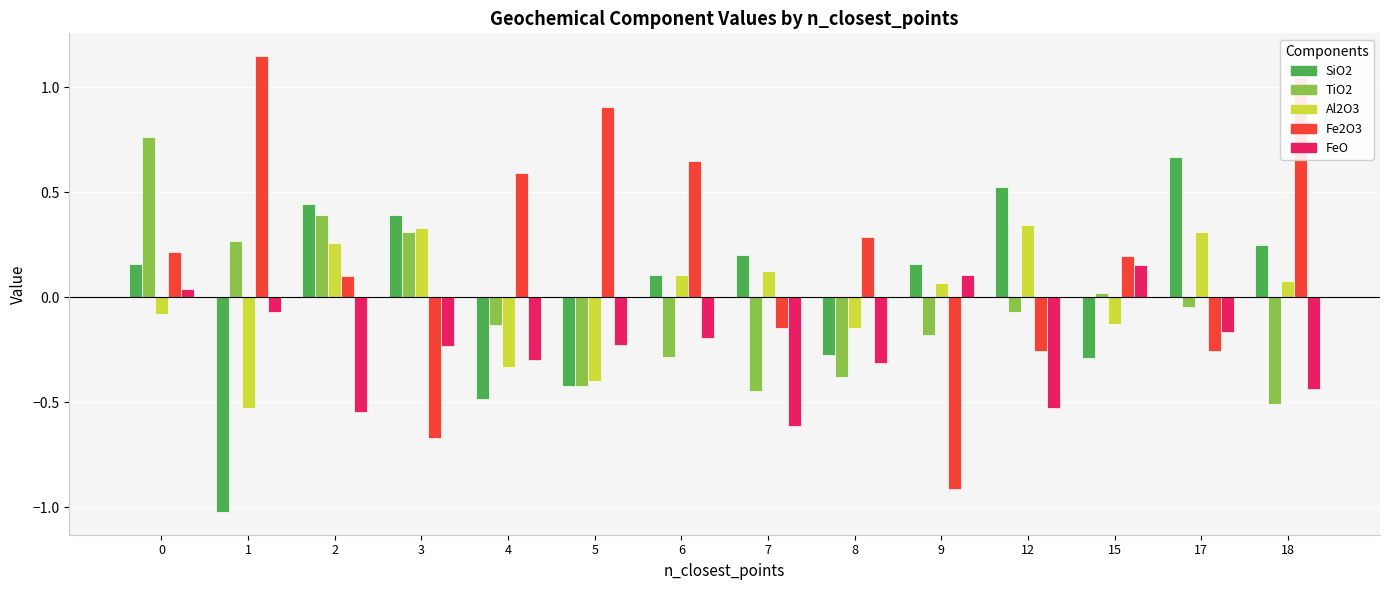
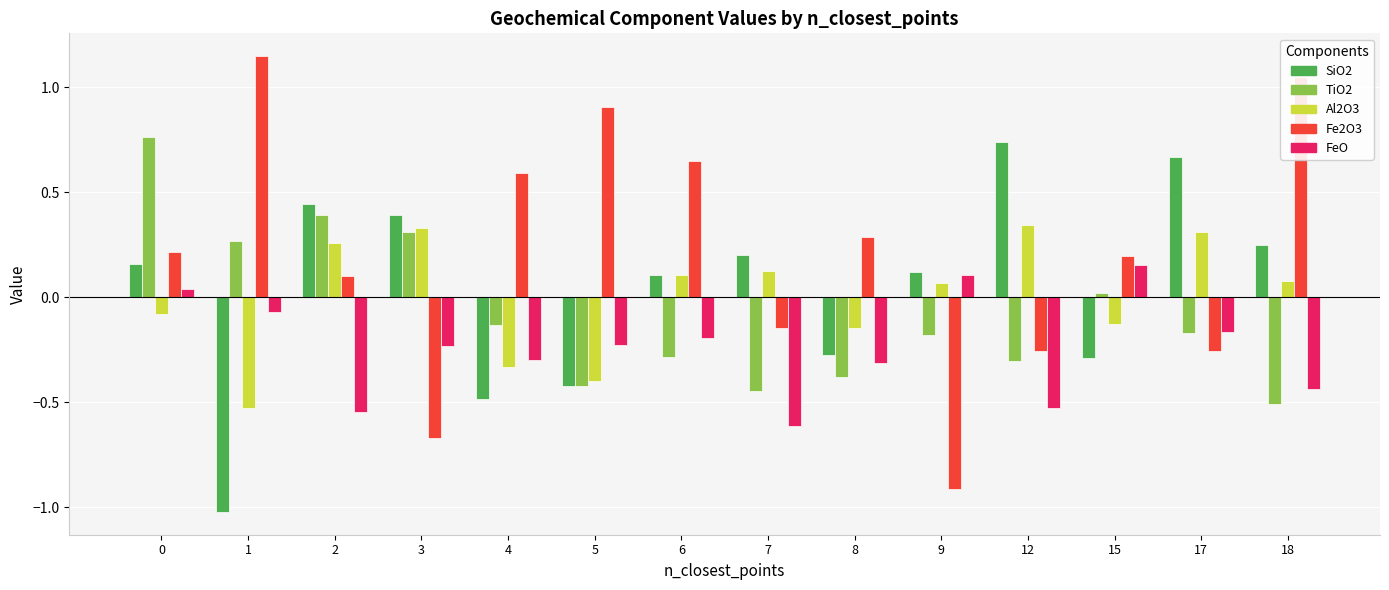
  {
    "SiO2": {
      "0": 0.16,
      "1": -1.02,
      "2": 0.44,
      "3": 0.39,
      "4": -0.48,
      "5": -0.42,
      "6": 0.11,
      "7": 0.20,
      "8": -0.27,
-     "9": 0.16,
-     "12": 0.53,
+     "9": 0.12,
+     "12": 0.74,
      "15": -0.29,
      "17": 0.67,
      "18": 0.25
    },
    "TiO2": {
      "0": 0.76,
      "1": 0.27,
      "2": 0.39,
      "3": 0.31,
      "4": -0.13,
      "5": -0.42,
      "6": -0.29,
      "7": -0.45,
      "8": -0.38,
      "9": -0.18,
-     "12": -0.07,
+     "12": -0.30,
      "15": 0.02,
-     "17": -0.05,
+     "17": -0.17,
      "18": -0.51
    },
    "Al2O3": {
      "0": -0.08,
      "1": -0.53,
      "2": 0.26,
      "3": 0.33,
      "4": -0.33,
      "5": -0.40,
      "6": 0.11,
      "7": 0.12,
      "8": -0.15,
      "9": 0.07,
      "12": 0.35,
      "15": -0.13,
      "17": 0.31,
      "18": 0.08
    }
  }
